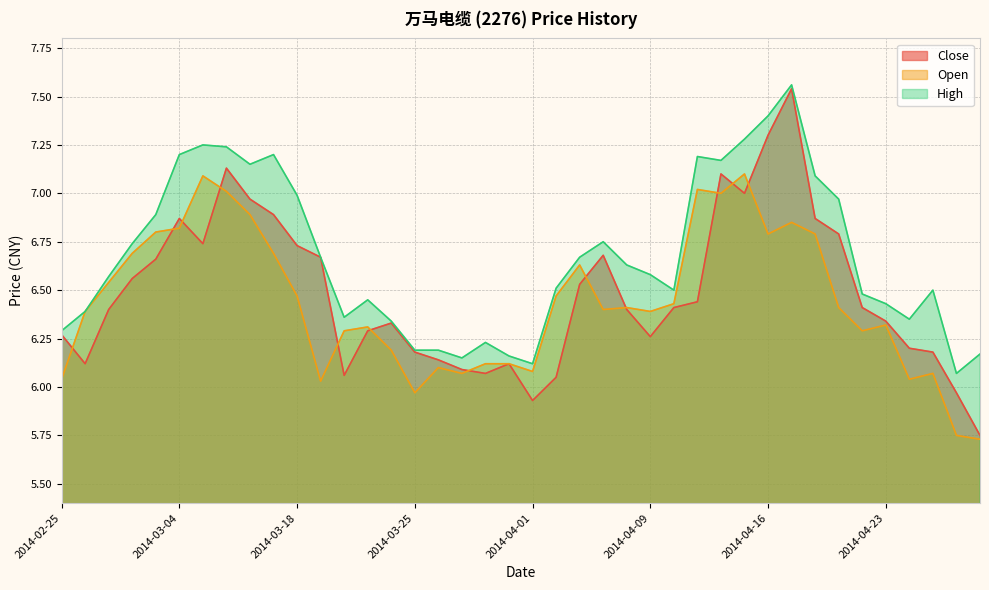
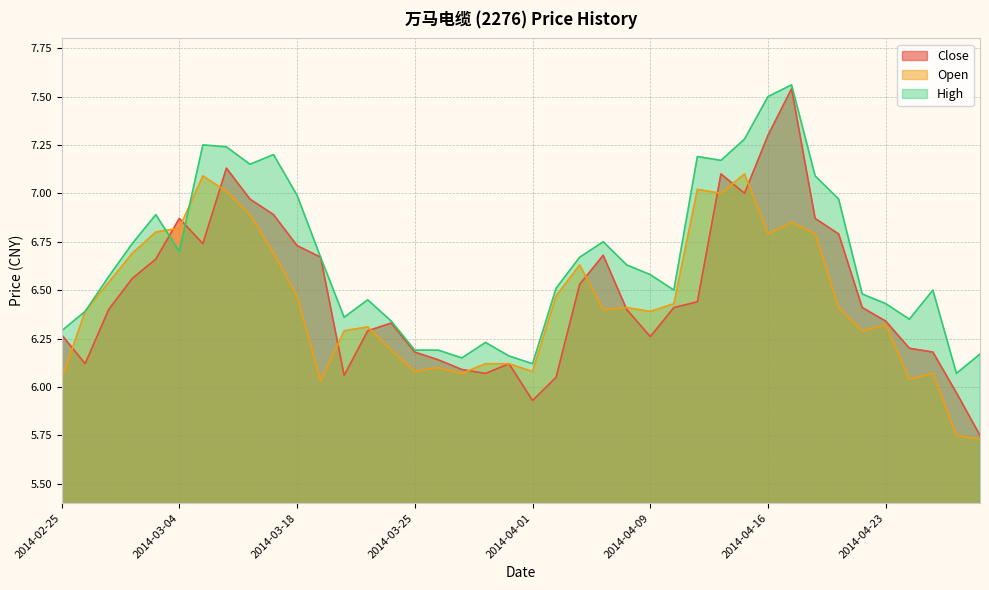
  {
    "Close": {
      "2014-02-25": 6.27,
      "2014-03-04": 6.87,
      "2014-03-18": 6.73,
      "2014-04-01": 5.93,
      "2014-04-09": 6.26,
      "2014-04-16": 7.30,
      "2014-04-23": 6.34
    },
    "Open": {
      "2014-02-25": 6.04,
      "2014-03-04": 6.82,
      "2014-03-18": 6.47,
-     "2014-03-25": 5.97,
+     "2014-03-25": 6.08,
      "2014-04-01": 6.08,
      "2014-04-09": 6.39,
      "2014-04-16": 6.79,
      "2014-04-23": 6.32
    },
    "High": {
      "2014-02-25": 6.3,
-     "2014-03-04": 7.2,
+     "2014-03-04": 6.7,
      "2014-03-18": 7.0,
      "2014-04-01": 6.12,
      "2014-04-09": 6.58,
-     "2014-04-16": 7.4,
+     "2014-04-16": 7.5,
      "2014-04-23": 6.43
    }
  }
